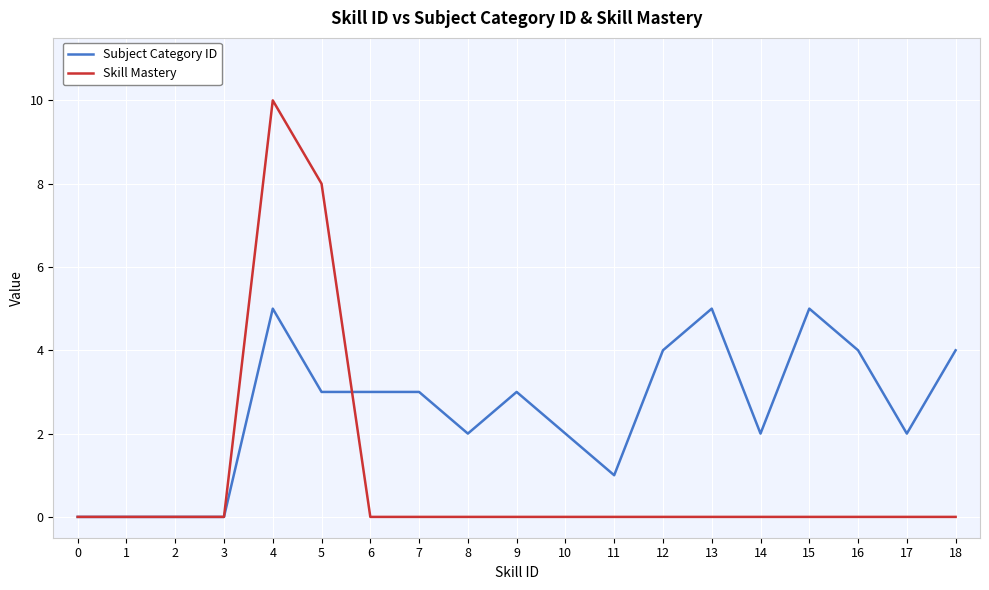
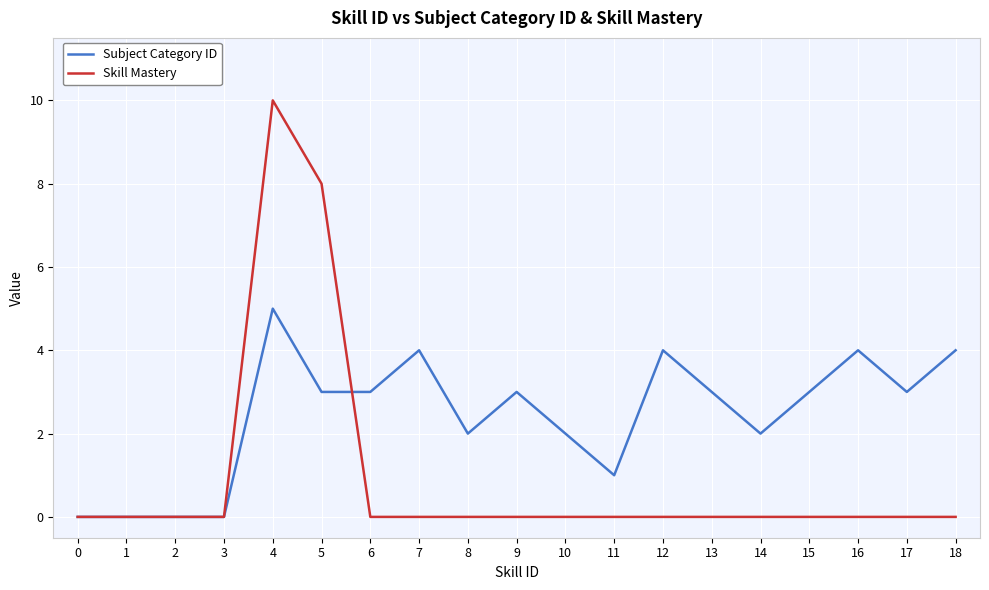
  {
    "Subject Category ID": {
      "4": 5,
      "5": 3,
      "6": 3,
-     "7": 3,
+     "7": 4,
      "8": 2,
      "9": 3,
      "10": 2,
      "11": 1,
      "12": 4,
-     "13": 5,
+     "13": 3,
      "14": 2,
-     "15": 5,
+     "15": 3,
      "16": 4,
-     "17": 2,
+     "17": 3,
      "18": 4
    },
    "Skill Mastery": {
      "4": 10,
      "5": 8,
      "6": 0,
      "7": 0,
      "8": 0,
      "9": 0,
      "10": 0,
      "11": 0,
      "12": 0,
      "13": 0,
      "14": 0,
      "15": 0,
      "16": 0,
      "17": 0,
      "18": 0
    }
  }
